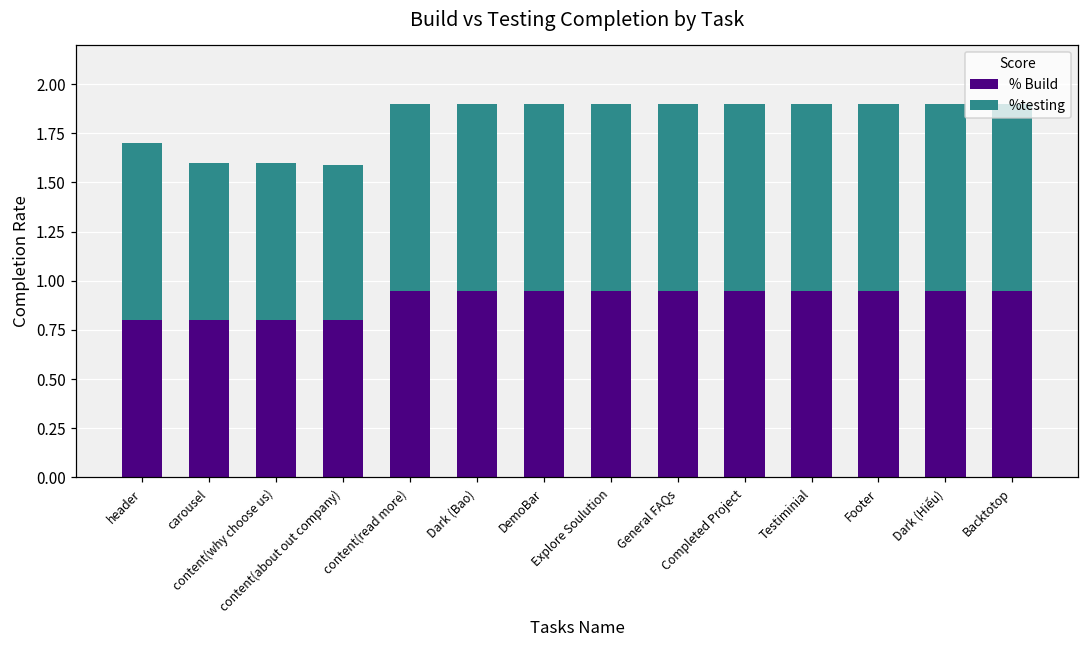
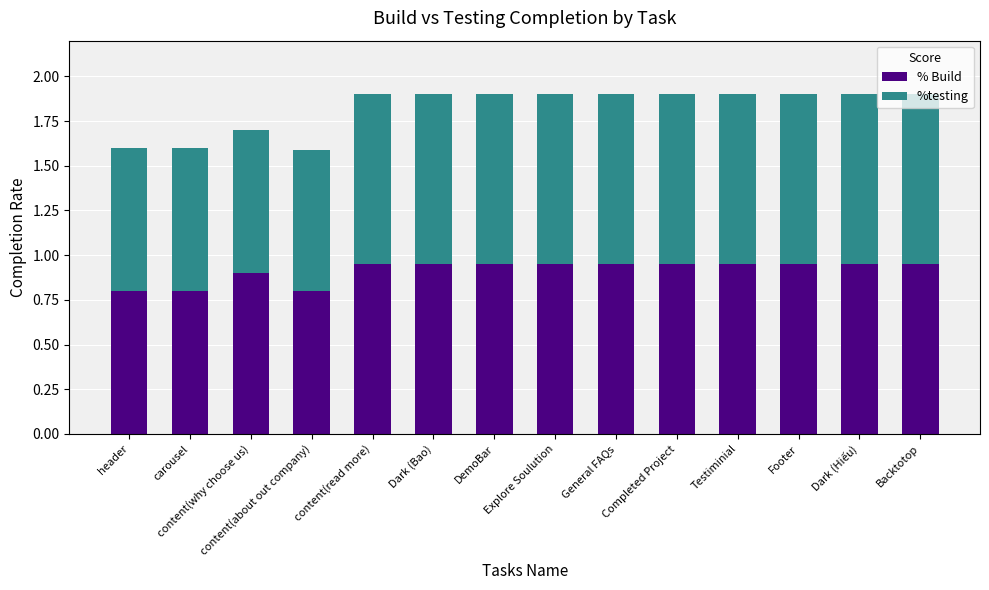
  {
    "% Build": {
      "header": 0.8,
      "carousel": 0.8,
-     "content(why choose us)": 0.8,
+     "content(why choose us)": 0.9,
      "content(about out company)": 0.8,
      "content(read more)": 0.95,
      "Dark (Bao)": 0.95,
      "DemoBar": 0.95,
      "Explore Soulution": 0.95,
      "General FAQs": 0.95,
      "Completed Project": 0.95,
      "Testiminial": 0.95,
      "Footer": 0.95,
      "Dark (Hiếu)": 0.95,
      "Backtotop": 0.95
    },
    "%testing": {
-     "header": 0.9,
+     "header": 0.8,
      "carousel": 0.8,
      "content(why choose us)": 0.8,
      "content(about out company)": 0.8,
      "content(read more)": 0.95,
      "Dark (Bao)": 0.95,
      "DemoBar": 0.95,
      "Explore Soulution": 0.95,
      "General FAQs": 0.95,
      "Completed Project": 0.95,
      "Testiminial": 0.95,
      "Footer": 0.95,
      "Dark (Hiếu)": 0.95
    }
  }
